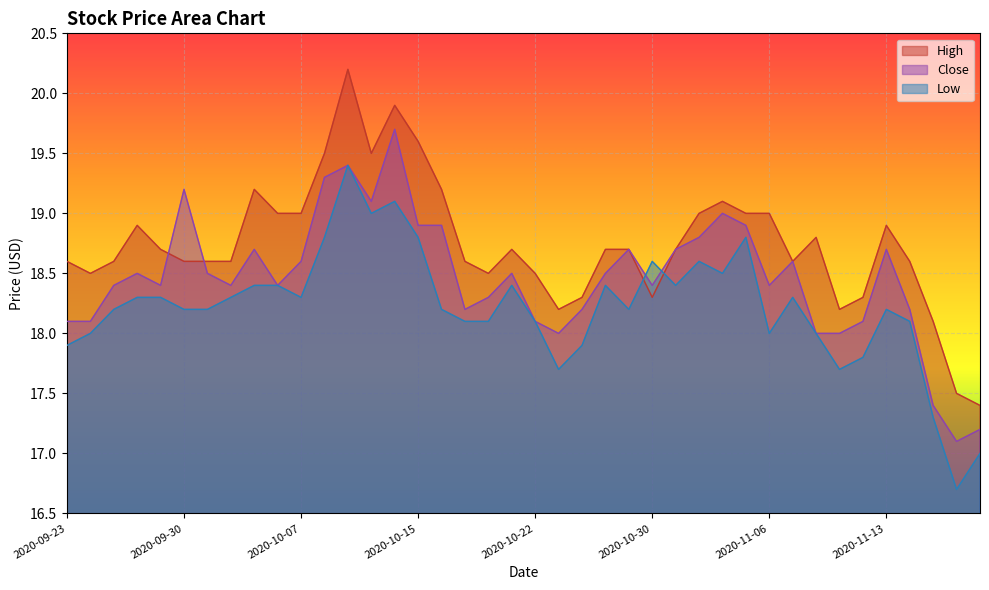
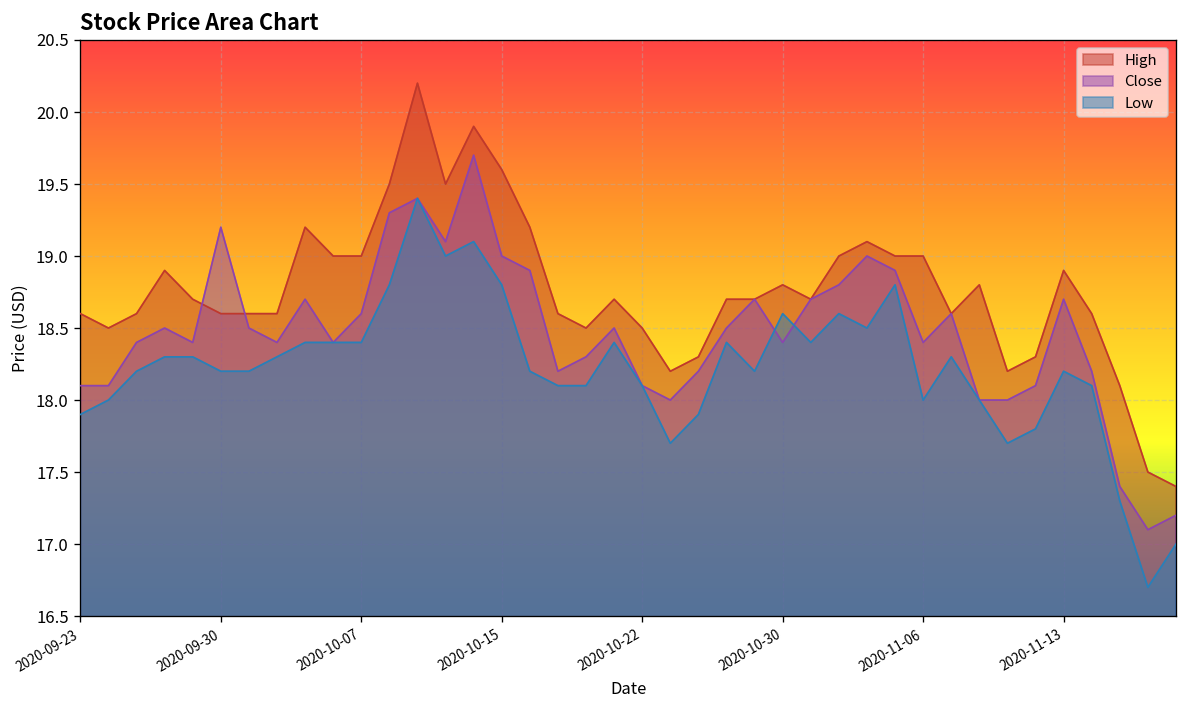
  {
    "High": {
      "2020-09-23": 18.6,
      "2020-09-30": 18.6,
      "2020-10-07": 19.0,
      "2020-10-15": 19.6,
      "2020-10-22": 18.5,
-     "2020-10-30": 18.3,
+     "2020-10-30": 18.8,
      "2020-11-06": 19.0,
      "2020-11-13": 18.9
    },
    "Close": {
      "2020-09-23": 18.1,
      "2020-09-30": 19.2,
      "2020-10-07": 18.6,
-     "2020-10-15": 18.9,
+     "2020-10-15": 19.0,
      "2020-10-30": 18.4,
      "2020-11-06": 18.4,
      "2020-11-13": 18.7
    },
    "Low": {
      "2020-09-23": 17.9,
      "2020-09-30": 18.2,
-     "2020-10-07": 18.3,
+     "2020-10-07": 18.4,
      "2020-10-15": 18.8,
      "2020-10-30": 18.6,
      "2020-11-06": 18.0,
      "2020-11-13": 18.2
    }
  }
